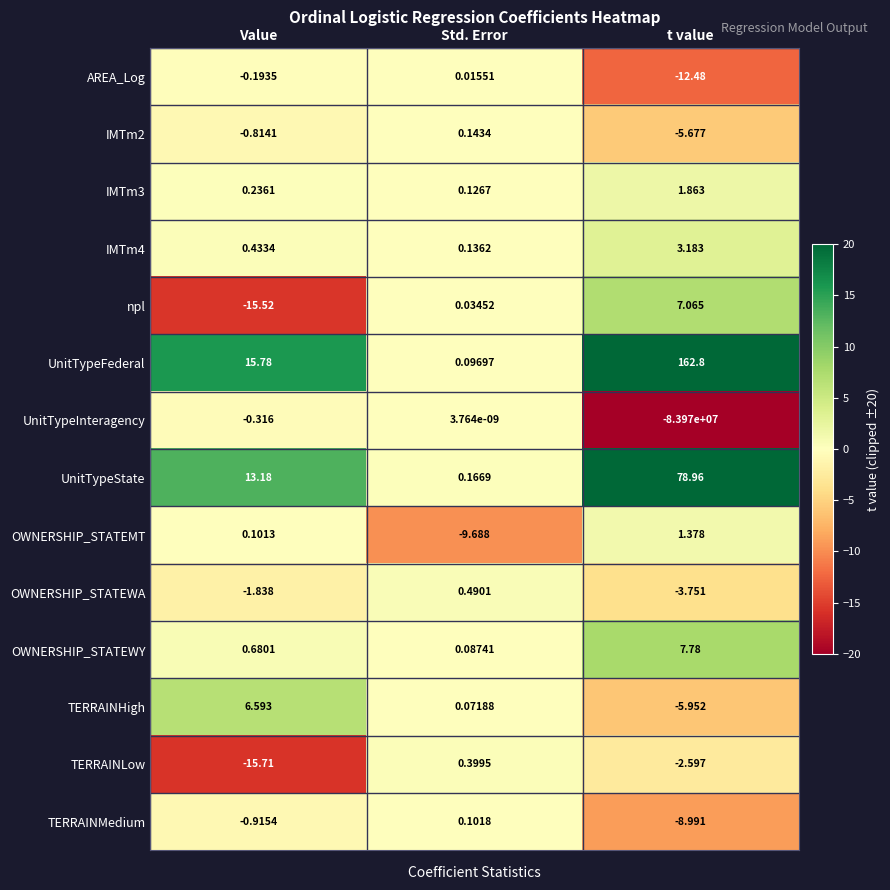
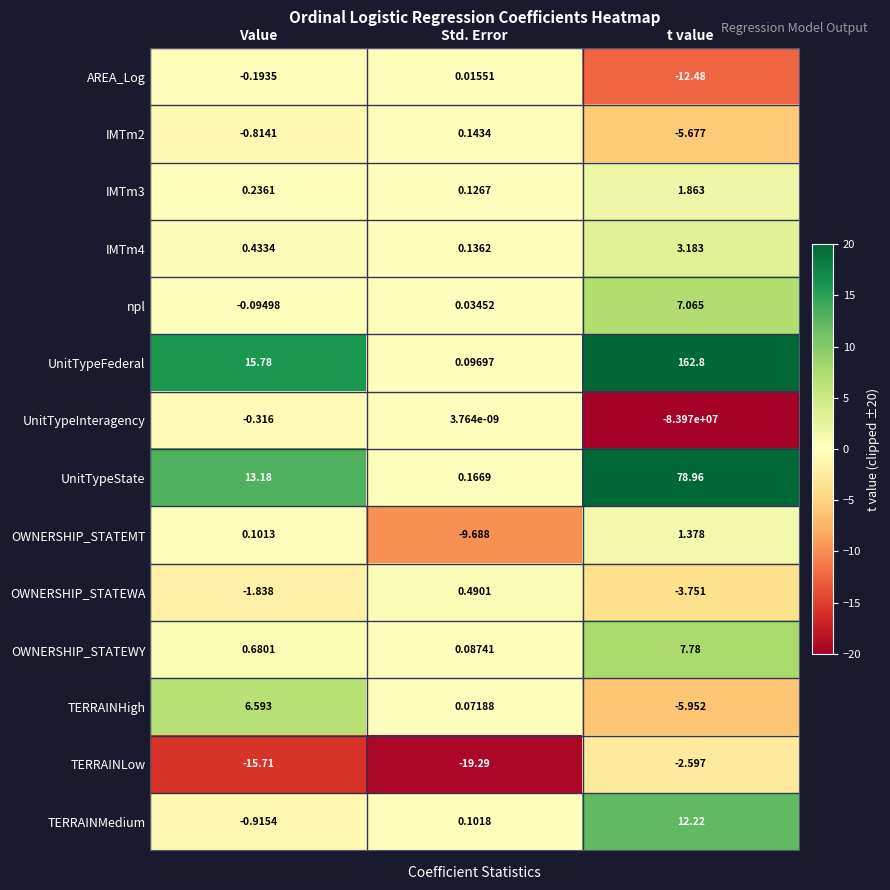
  {
    "AREA_Log": {
      "Value": "-0.1935",
      "Std. Error": "0.01551",
      "t value": "-12.48"
    },
    "IMTm2": {
      "Value": "-0.8141",
      "Std. Error": "0.1434",
      "t value": "-5.677"
    },
    "IMTm3": {
      "Value": "0.2361",
      "Std. Error": "0.1267",
      "t value": "1.863"
    },
    "IMTm4": {
      "Value": "0.4334",
      "Std. Error": "0.1362",
      "t value": "3.183"
    },
    "npl": {
-     "Value": "-15.52",
+     "Value": "-0.09498",
      "Std. Error": "0.03452",
      "t value": "7.065"
    },
    "UnitTypeFederal": {
      "Value": "15.78",
      "Std. Error": "0.09697",
      "t value": "162.8"
    },
    "UnitTypeInteragency": {
      "Value": "-0.316",
      "Std. Error": "3.764e-09",
      "t value": "-8.397e+07"
    },
    "UnitTypeState": {
      "Value": "13.18",
      "Std. Error": "0.1669",
      "t value": "78.96"
    },
    "OWNERSHIP_STATEMT": {
      "Value": "0.1013",
      "Std. Error": "-9.688",
      "t value": "1.378"
    },
    "OWNERSHIP_STATEWA": {
      "Value": "-1.838",
      "Std. Error": "0.4901",
      "t value": "-3.751"
    },
    "OWNERSHIP_STATEWY": {
      "Value": "0.6801",
      "Std. Error": "0.08741",
      "t value": "7.78"
    },
    "TERRAINHigh": {
      "Value": "6.593",
      "Std. Error": "0.07188",
      "t value": "-5.952"
    },
    "TERRAINLow": {
      "Value": "-15.71",
-     "Std. Error": "0.3995",
+     "Std. Error": "-19.29",
      "t value": "-2.597"
    },
    "TERRAINMedium": {
      "Value": "-0.9154",
      "Std. Error": "0.1018",
-     "t value": "-8.991"
+     "t value": "12.22"
    }
  }
